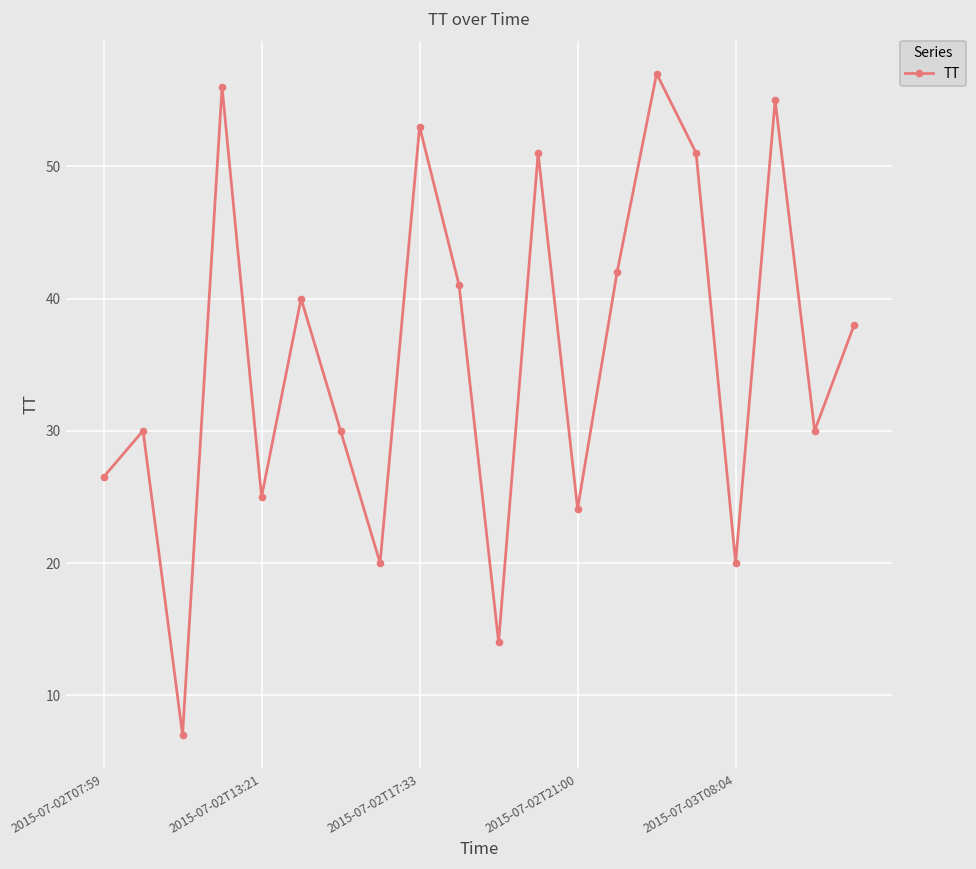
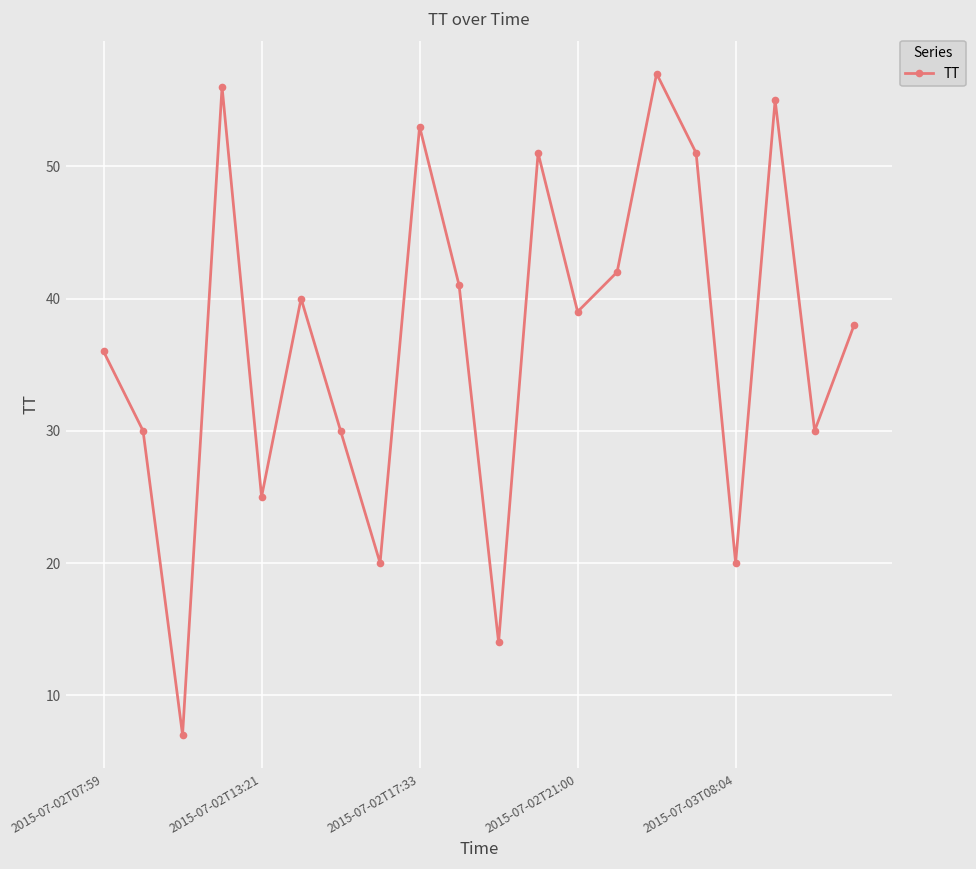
  {
-   "2015-07-02T07:59": 26.5,
+   "2015-07-02T07:59": 36.0,
    "2015-07-02T13:21": 25.0,
    "2015-07-02T17:33": 53.0,
-   "2015-07-02T21:00": 24.1,
+   "2015-07-02T21:00": 39.0,
    "2015-07-03T08:04": 20.0
  }
